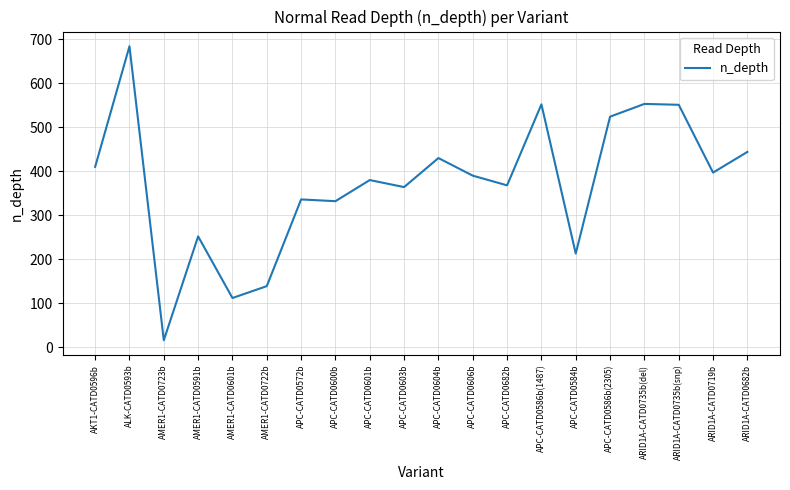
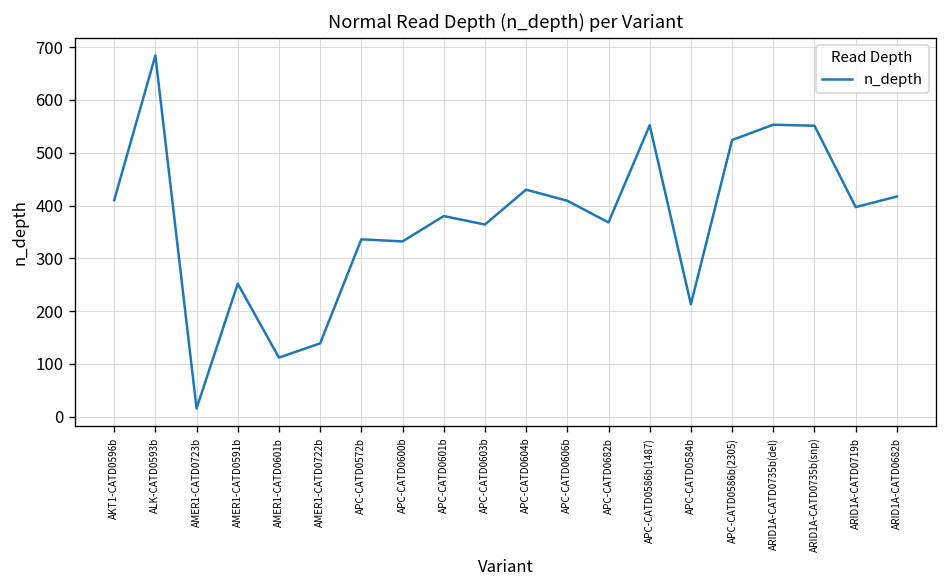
  {
    "AKT1-CATD0596b": 410,
    "ALK-CATD0593b": 680,
    "AMER1-CATD0723b": 20,
    "AMER1-CATD0591b": 250,
    "AMER1-CATD0601b": 110,
    "AMER1-CATD0722b": 140,
    "APC-CATD0572b": 340,
    "APC-CATD0600b": 330,
    "APC-CATD0601b": 380,
    "APC-CATD0603b": 360,
    "APC-CATD0604b": 430,
-   "APC-CATD0606b": 390,
+   "APC-CATD0606b": 410,
    "APC-CATD0682b": 370,
    "APC-CATD0586b(1487)": 550,
    "APC-CATD0584b": 210,
    "APC-CATD0586b(2305)": 520,
    "ARID1A-CATD0735b(del)": 550,
    "ARID1A-CATD0735b(snp)": 550,
    "ARID1A-CATD0719b": 400,
-   "ARID1A-CATD0682b": 440
+   "ARID1A-CATD0682b": 420
  }
